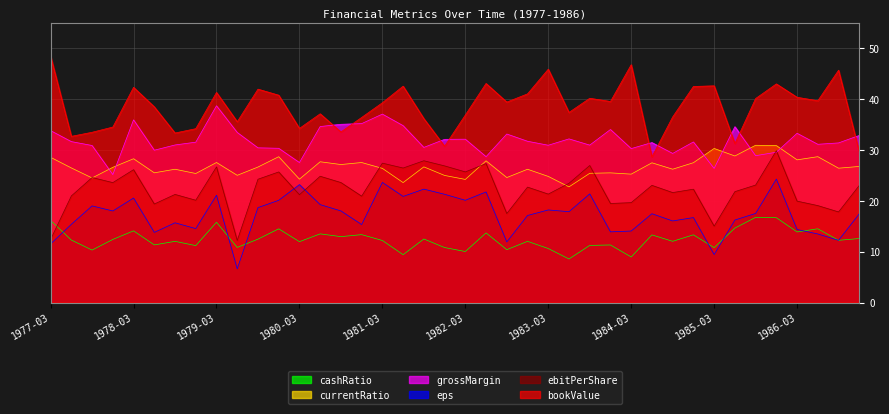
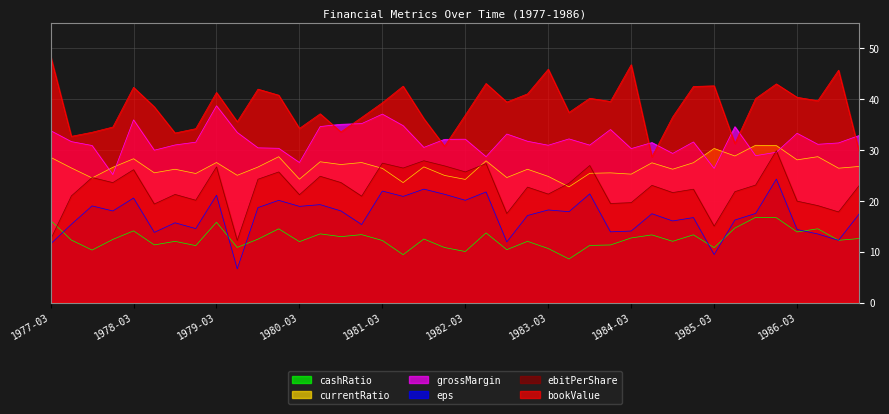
  {
    "cashRatio": {
      "1977-03": 16,
      "1978-03": 14,
      "1979-03": 16,
      "1980-03": 12,
      "1981-03": 12,
      "1982-03": 10,
      "1983-03": 11,
-     "1984-03": 9,
+     "1984-03": 13,
      "1985-03": 11
    },
    "currentRatio": {
      "1977-03": 29,
      "1978-03": 28,
      "1979-03": 28,
      "1980-03": 24,
      "1981-03": 26,
      "1982-03": 24,
      "1983-03": 25,
      "1984-03": 25,
      "1985-03": 30,
      "1986-03": 28
    },
    "grossMargin": {
      "1977-03": 34,
      "1978-03": 36,
      "1979-03": 39,
      "1980-03": 28,
      "1981-03": 37,
      "1982-03": 32,
      "1983-03": 31,
      "1984-03": 30,
      "1985-03": 26,
      "1986-03": 33
    },
    "eps": {
      "1977-03": 12,
      "1978-03": 21,
      "1979-03": 21,
-     "1980-03": 23,
-     "1981-03": 24,
+     "1980-03": 19,
+     "1981-03": 22,
      "1982-03": 20,
      "1983-03": 18,
      "1984-03": 14,
      "1985-03": 9
    },
    "ebitPerShare": {
      "1977-03": 12,
      "1978-03": 26,
      "1979-03": 27,
      "1980-03": 21,
      "1981-03": 27,
      "1982-03": 26,
      "1983-03": 21,
      "1984-03": 20,
      "1985-03": 15,
      "1986-03": 20
    },
    "bookValue": {
      "1977-03": 48,
      "1978-03": 42,
      "1979-03": 41,
      "1980-03": 34,
      "1981-03": 39,
      "1982-03": 37,
      "1983-03": 46,
      "1984-03": 47,
      "1985-03": 43,
      "1986-03": 40
    }
  }
